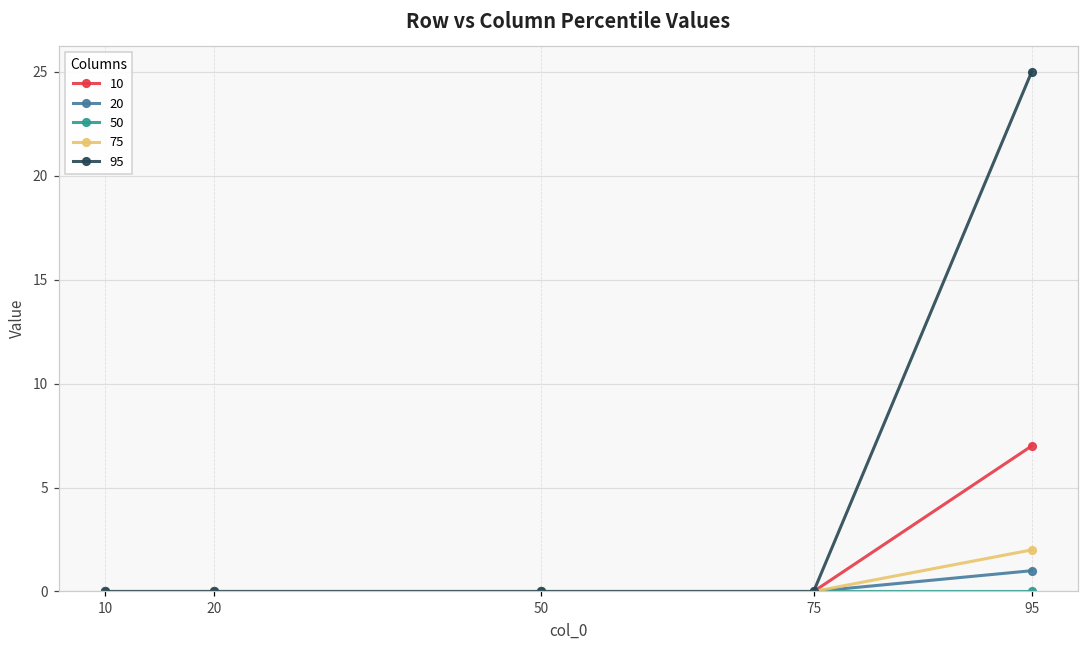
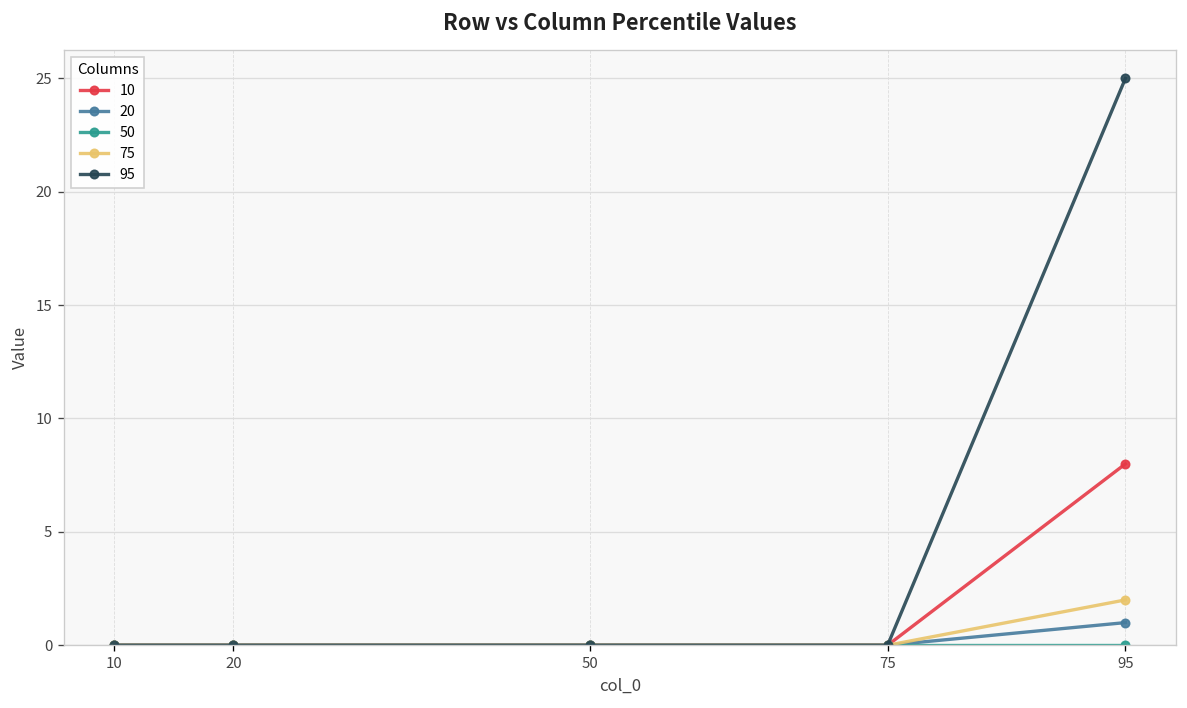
  {
    "10": {
-     "95": 7
+     "95": 8
    },
    "75": {
      "95": 2
    },
    "95": {
      "95": 25
    }
  }
